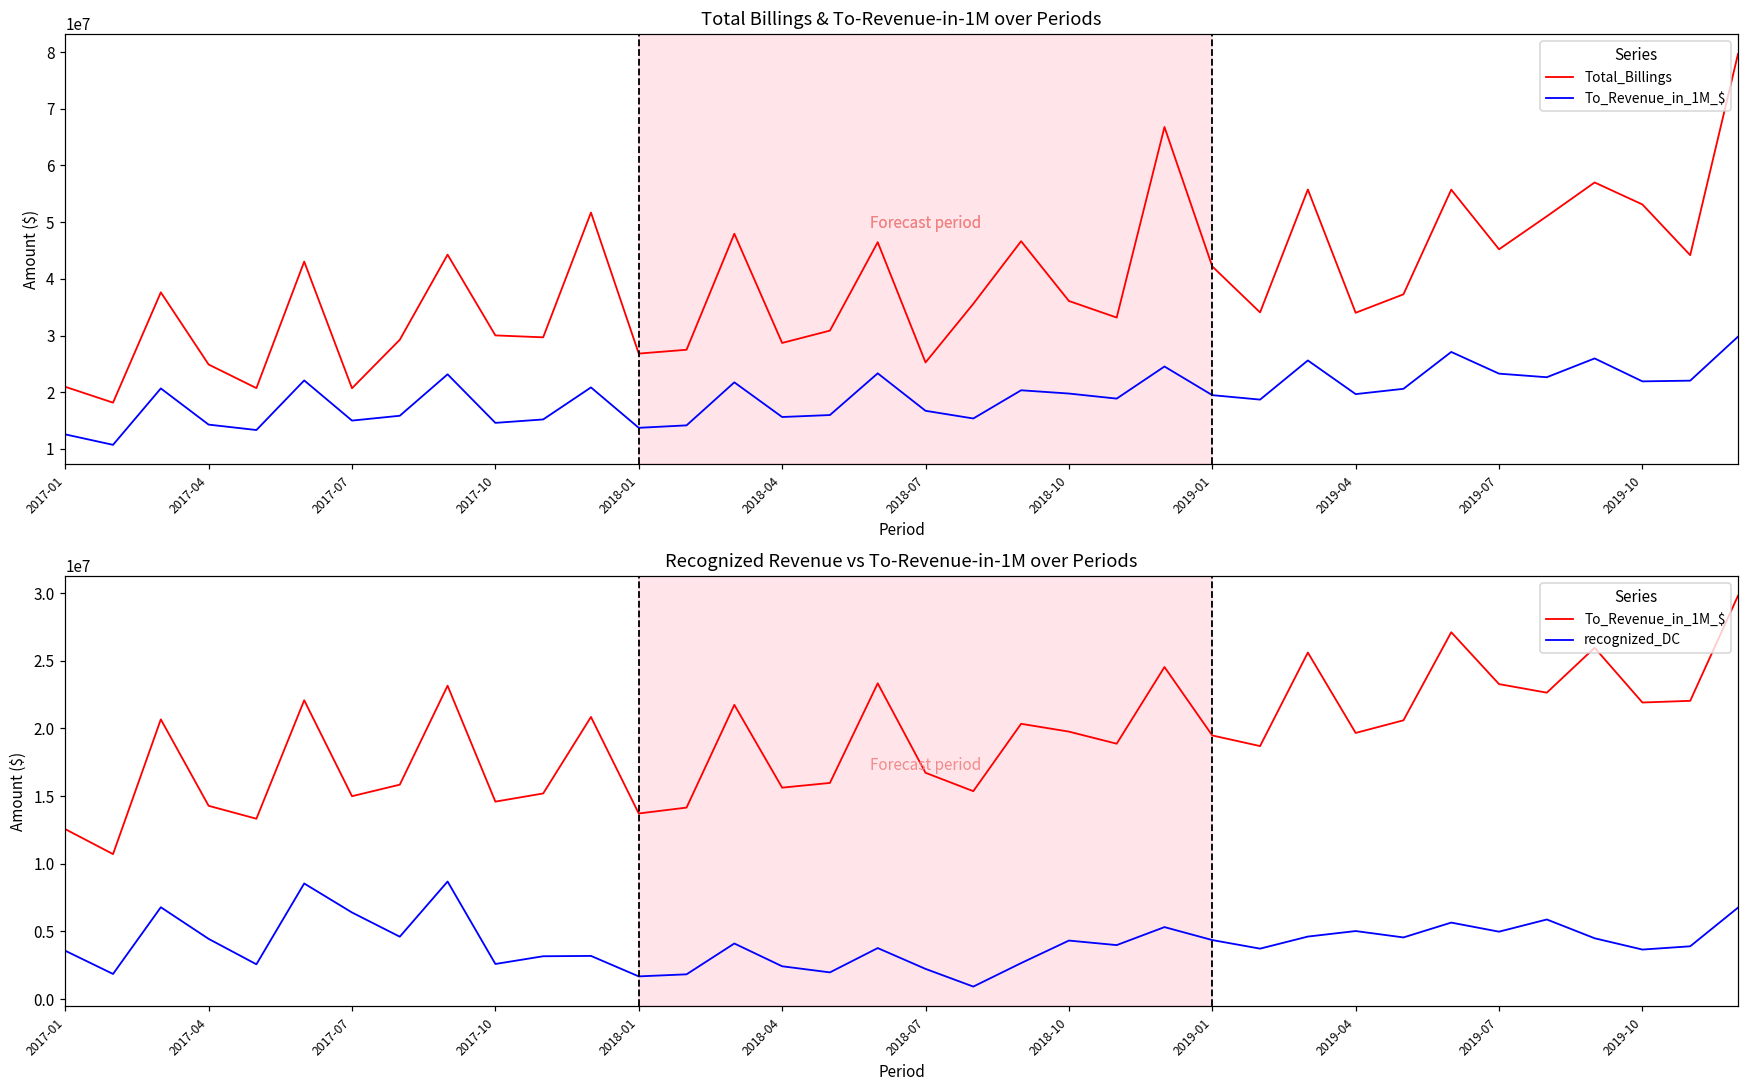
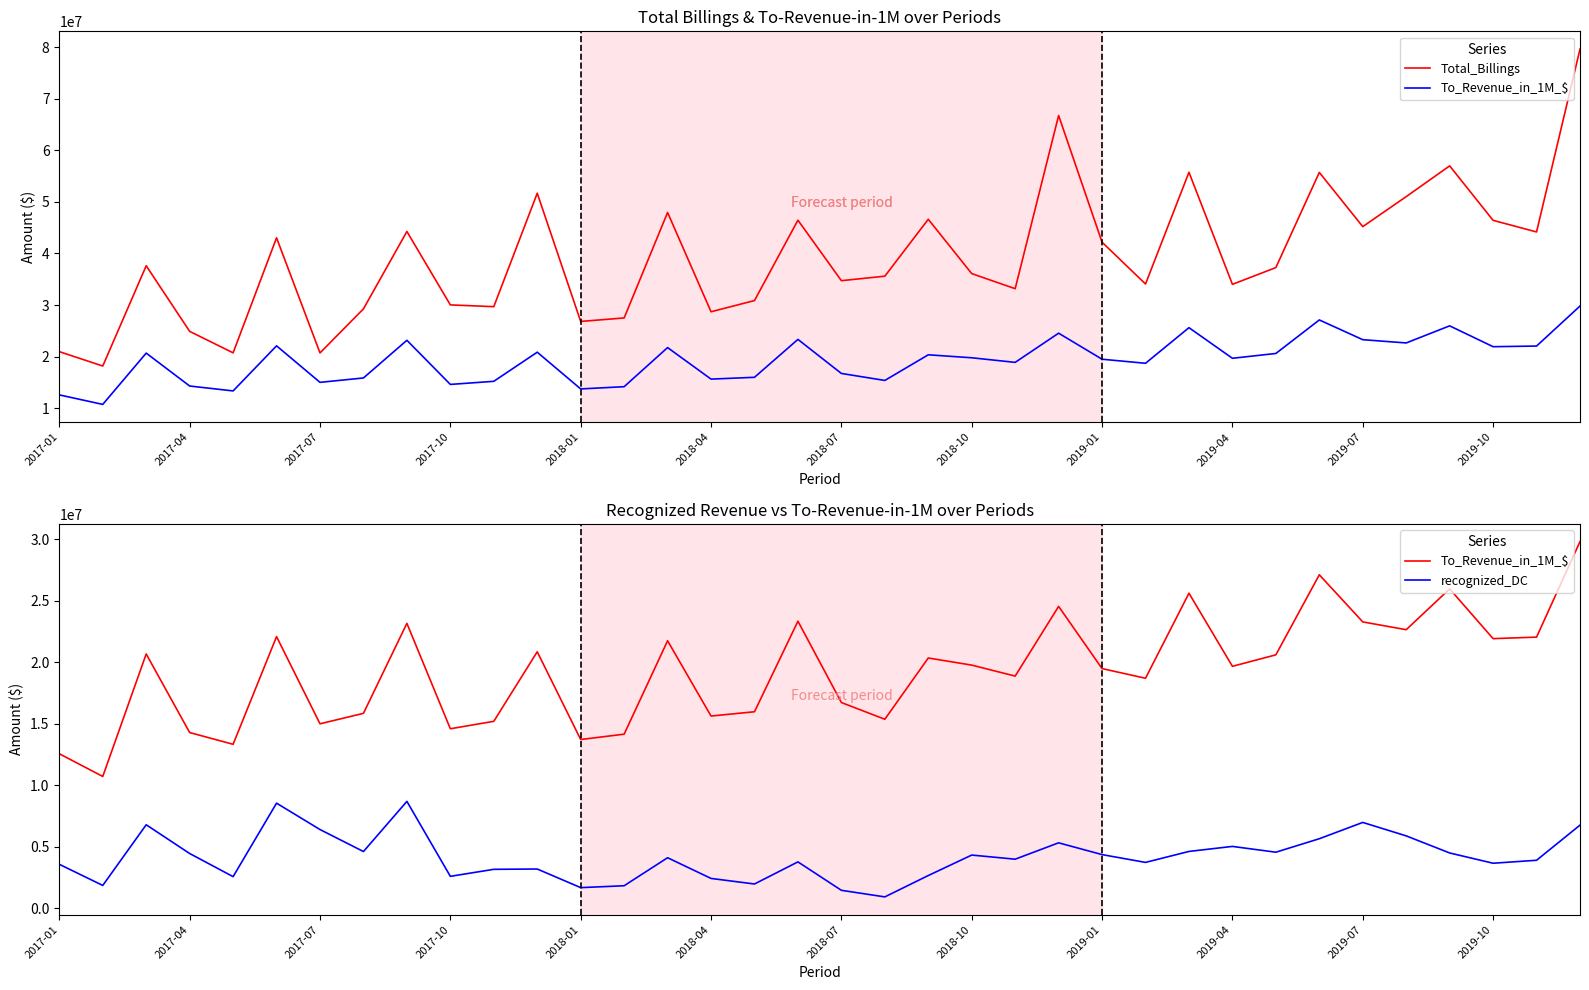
  {
    "Total Billings & To-Revenue-in-1M over Periods": {
      "Total_Billings": {
        "2017-01": 21000000,
        "2017-04": 25000000,
        "2017-07": 21000000,
        "2017-10": 30000000,
        "2018-01": 27000000,
        "2018-04": 29000000,
-       "2018-07": 25000000,
+       "2018-07": 35000000,
        "2018-10": 36000000,
        "2019-01": 42000000,
        "2019-04": 34000000,
        "2019-07": 45000000,
-       "2019-10": 53000000
+       "2019-10": 46000000
      }
    },
    "Recognized Revenue vs To-Revenue-in-1M over Periods": {
      "To_Revenue_in_1M_$": {
        "2017-01": 12600000,
        "2017-04": 14300000,
        "2017-07": 15000000,
        "2017-10": 14600000,
        "2018-01": 13700000,
        "2018-04": 15600000,
        "2018-07": 16700000,
        "2018-10": 19800000,
        "2019-01": 19500000,
        "2019-04": 19700000,
        "2019-07": 23300000,
        "2019-10": 21900000
      },
      "recognized_DC": {
        "2017-01": 3600000,
        "2017-04": 4400000,
        "2017-07": 6400000,
        "2017-10": 2600000,
        "2018-01": 1700000,
        "2018-04": 2400000,
-       "2018-07": 2200000,
+       "2018-07": 1500000,
        "2018-10": 4300000,
        "2019-01": 4400000,
        "2019-04": 5000000,
-       "2019-07": 5000000,
+       "2019-07": 7000000,
        "2019-10": 3700000
      }
    }
  }
